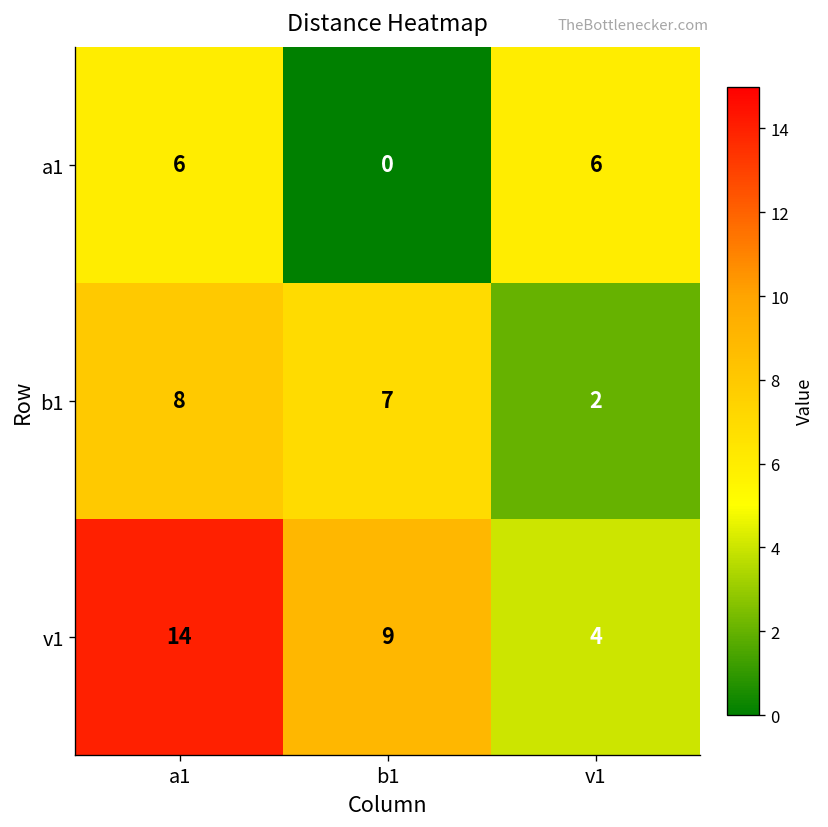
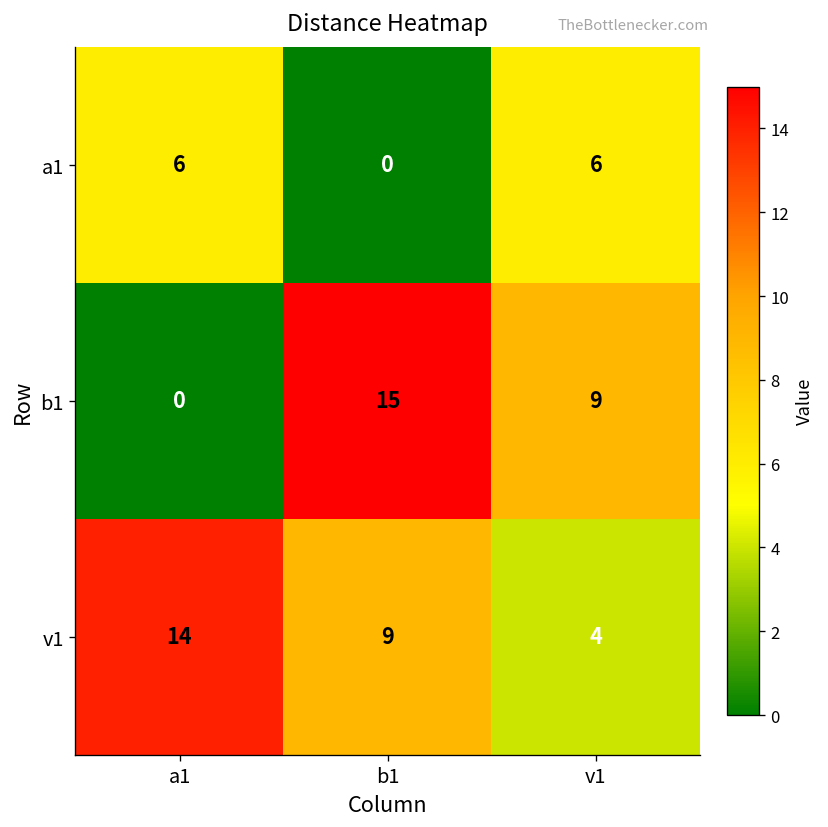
  {
    "a1": {
      "a1": 6,
      "b1": 0,
      "v1": 6
    },
    "b1": {
-     "a1": 8,
-     "b1": 7,
-     "v1": 2
+     "a1": 0,
+     "b1": 15,
+     "v1": 9
    },
    "v1": {
      "a1": 14,
      "b1": 9,
      "v1": 4
    }
  }
